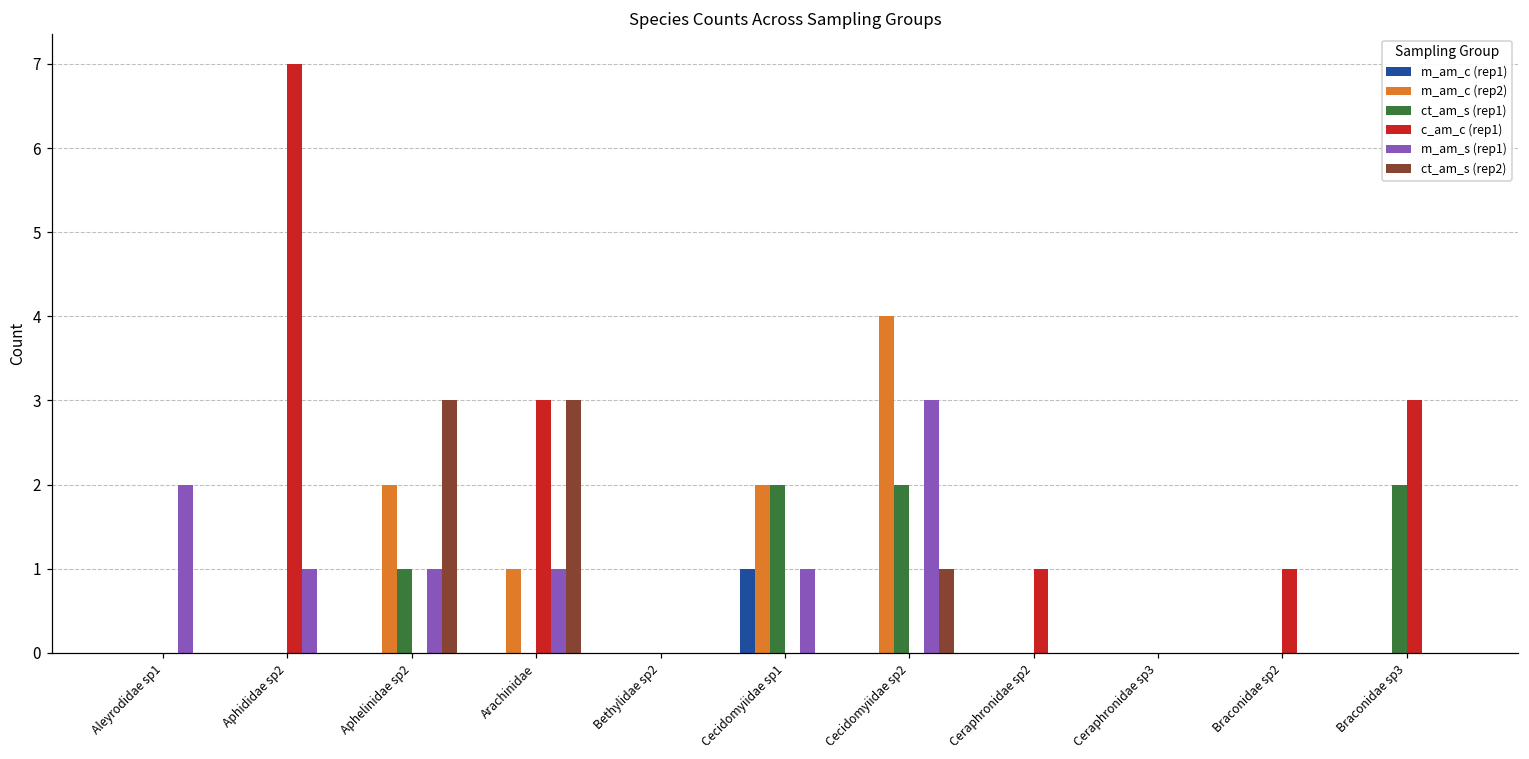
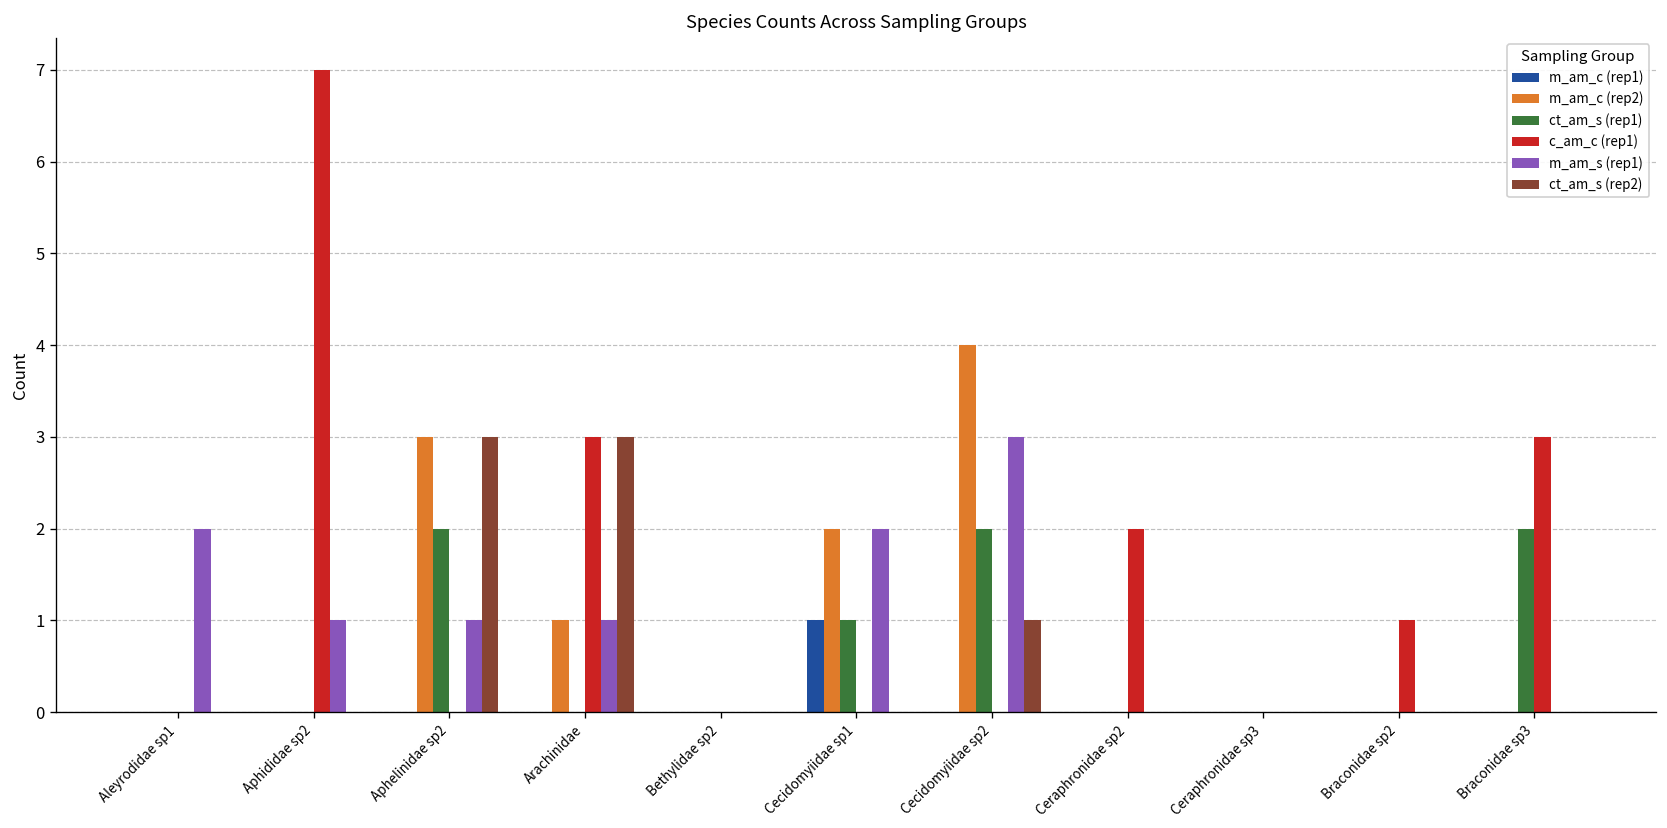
  {
    "m_am_c (rep1)": {
      "Aleyrodidae sp1": 0,
      "Aphididae sp2": 0,
      "Aphelinidae sp2": 0,
      "Arachinidae": 0,
      "Bethylidae sp2": 0,
      "Cecidomyiidae sp1": 1,
      "Cecidomyiidae sp2": 0,
      "Ceraphronidae sp2": 0,
      "Ceraphronidae sp3": 0,
      "Braconidae sp2": 0,
      "Braconidae sp3": 0
    },
    "m_am_c (rep2)": {
      "Aleyrodidae sp1": 0,
      "Aphididae sp2": 0,
-     "Aphelinidae sp2": 2,
+     "Aphelinidae sp2": 3,
      "Arachinidae": 1,
      "Bethylidae sp2": 0,
      "Cecidomyiidae sp1": 2,
      "Cecidomyiidae sp2": 4,
      "Ceraphronidae sp2": 0,
      "Ceraphronidae sp3": 0,
      "Braconidae sp2": 0,
      "Braconidae sp3": 0
    },
    "ct_am_s (rep1)": {
      "Aleyrodidae sp1": 0,
      "Aphididae sp2": 0,
-     "Aphelinidae sp2": 1,
+     "Aphelinidae sp2": 2,
      "Arachinidae": 0,
      "Bethylidae sp2": 0,
-     "Cecidomyiidae sp1": 2,
+     "Cecidomyiidae sp1": 1,
      "Cecidomyiidae sp2": 2,
      "Ceraphronidae sp2": 0,
      "Ceraphronidae sp3": 0,
      "Braconidae sp2": 0,
      "Braconidae sp3": 2
    },
    "c_am_c (rep1)": {
      "Aleyrodidae sp1": 0,
      "Aphididae sp2": 7,
      "Aphelinidae sp2": 0,
      "Arachinidae": 3,
      "Bethylidae sp2": 0,
      "Cecidomyiidae sp1": 0,
      "Cecidomyiidae sp2": 0,
-     "Ceraphronidae sp2": 1,
+     "Ceraphronidae sp2": 2,
      "Ceraphronidae sp3": 0,
      "Braconidae sp2": 1,
      "Braconidae sp3": 3
    },
    "m_am_s (rep1)": {
      "Aleyrodidae sp1": 2,
      "Aphididae sp2": 1,
      "Aphelinidae sp2": 1,
      "Arachinidae": 1,
      "Bethylidae sp2": 0,
-     "Cecidomyiidae sp1": 1,
+     "Cecidomyiidae sp1": 2,
      "Cecidomyiidae sp2": 3,
      "Ceraphronidae sp2": 0,
      "Ceraphronidae sp3": 0,
      "Braconidae sp2": 0,
      "Braconidae sp3": 0
    },
    "ct_am_s (rep2)": {
      "Aleyrodidae sp1": 0,
      "Aphididae sp2": 0,
      "Aphelinidae sp2": 3,
      "Arachinidae": 3,
      "Bethylidae sp2": 0,
      "Cecidomyiidae sp1": 0,
      "Cecidomyiidae sp2": 1,
      "Ceraphronidae sp2": 0,
      "Ceraphronidae sp3": 0,
      "Braconidae sp2": 0,
      "Braconidae sp3": 0
    }
  }
